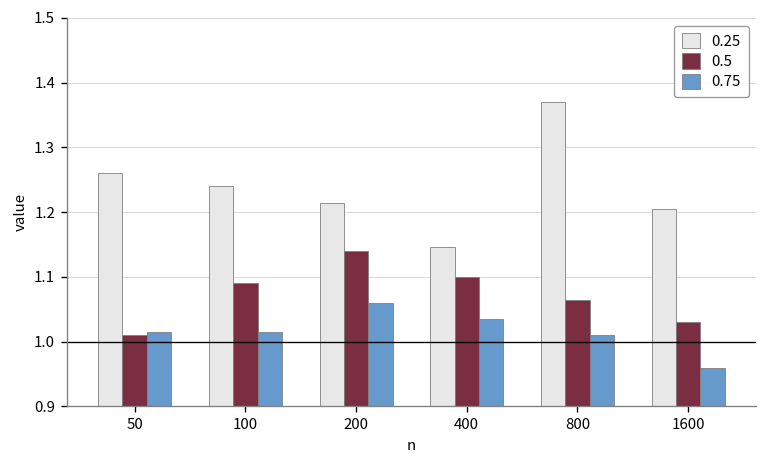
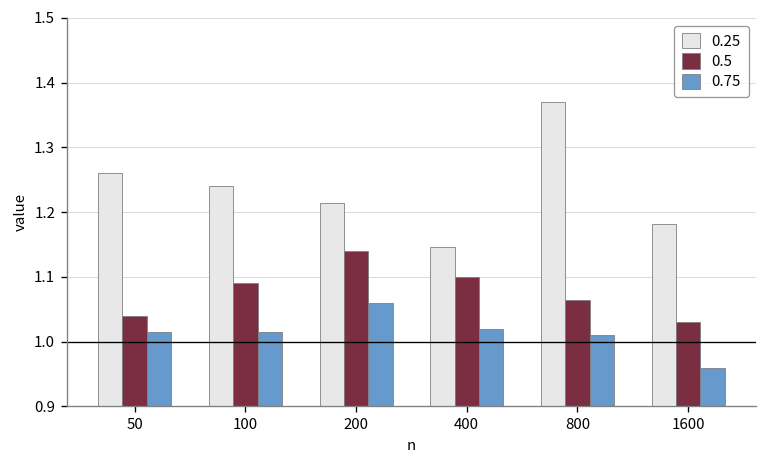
  {
    "0.25": {
      "50": 1.26,
      "100": 1.24,
      "200": 1.22,
      "400": 1.15,
      "800": 1.37,
-     "1600": 1.21
+     "1600": 1.18
    },
    "0.5": {
-     "50": 1.01,
+     "50": 1.04,
      "100": 1.09,
      "200": 1.14,
      "400": 1.10,
      "800": 1.07,
      "1600": 1.03
    },
    "0.75": {
      "50": 1.02,
      "100": 1.02,
      "200": 1.06,
-     "400": 1.04,
+     "400": 1.02,
      "800": 1.01,
      "1600": 0.96
    }
  }
